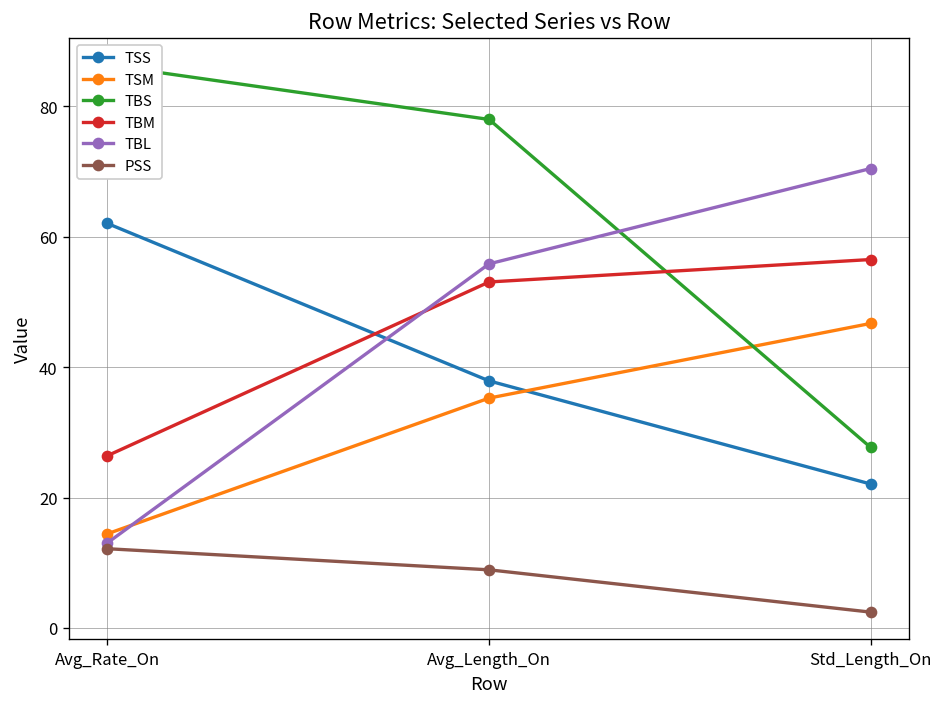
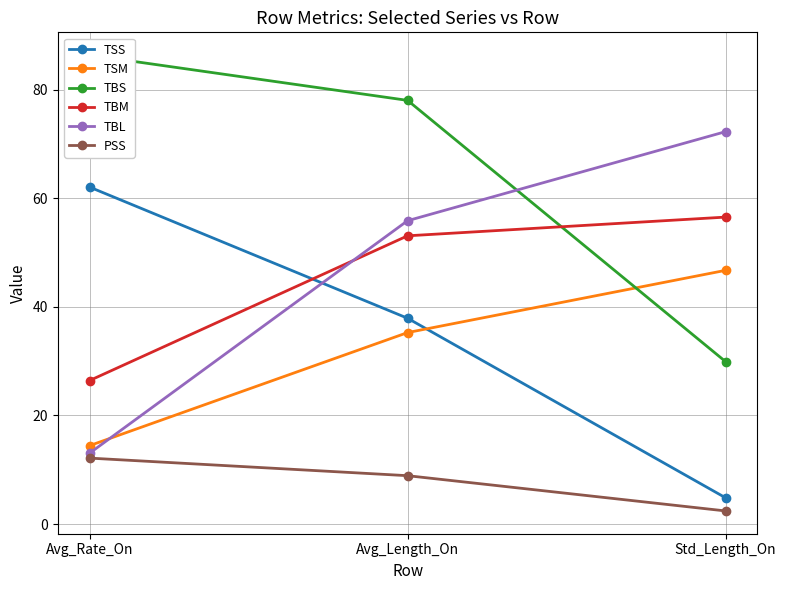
  {
    "TSS": {
      "Avg_Rate_On": 62,
      "Avg_Length_On": 38,
-     "Std_Length_On": 22
+     "Std_Length_On": 5
    },
    "TSM": {
      "Avg_Rate_On": 14,
      "Avg_Length_On": 35,
      "Std_Length_On": 47
    },
    "TBS": {
      "Avg_Length_On": 78,
-     "Std_Length_On": 28
+     "Std_Length_On": 30
    },
    "TBM": {
      "Avg_Rate_On": 26,
      "Avg_Length_On": 53,
      "Std_Length_On": 57
    },
    "TBL": {
      "Avg_Rate_On": 13,
      "Avg_Length_On": 56,
-     "Std_Length_On": 70
+     "Std_Length_On": 72
    },
    "PSS": {
      "Avg_Rate_On": 12,
      "Avg_Length_On": 9,
      "Std_Length_On": 2
    }
  }
